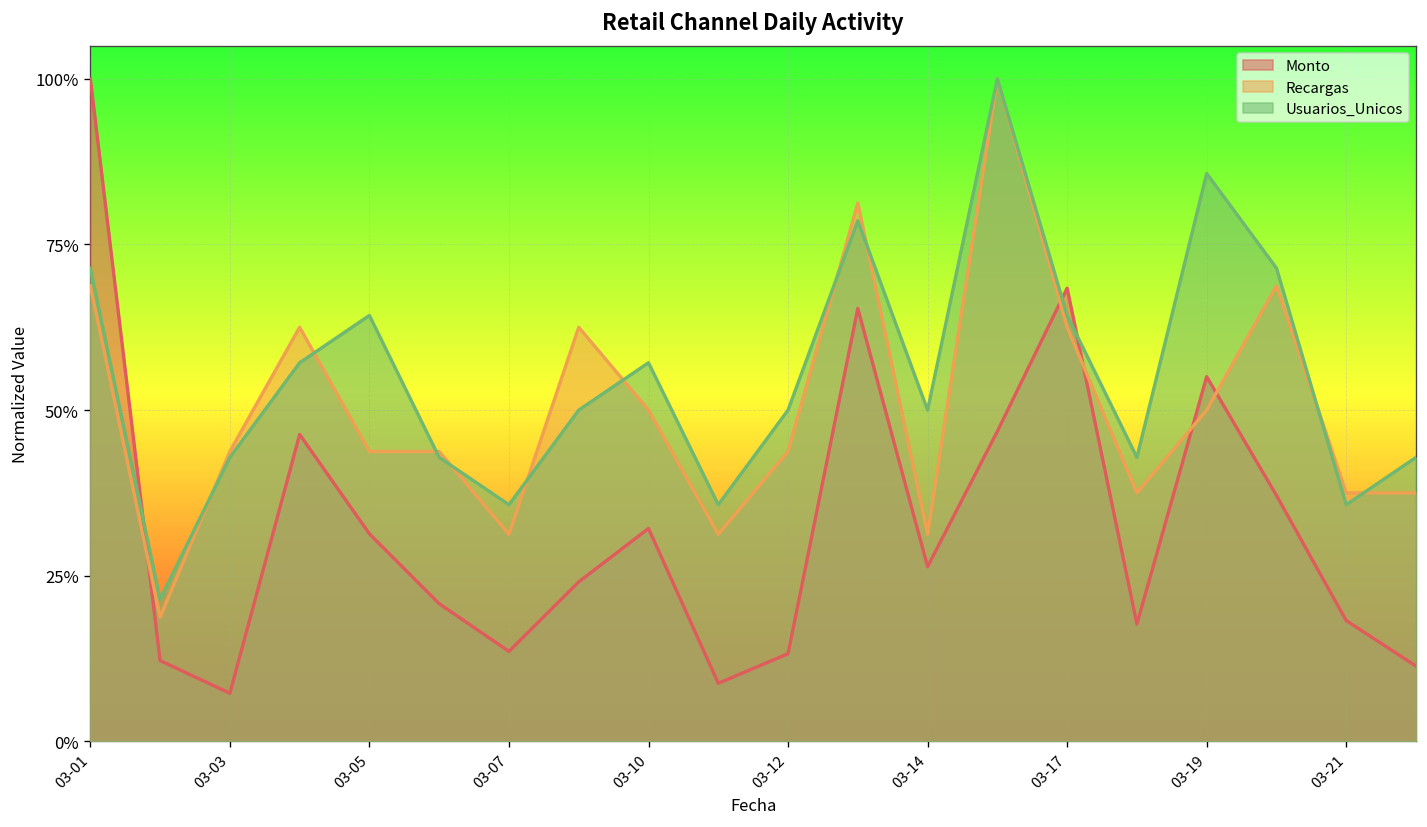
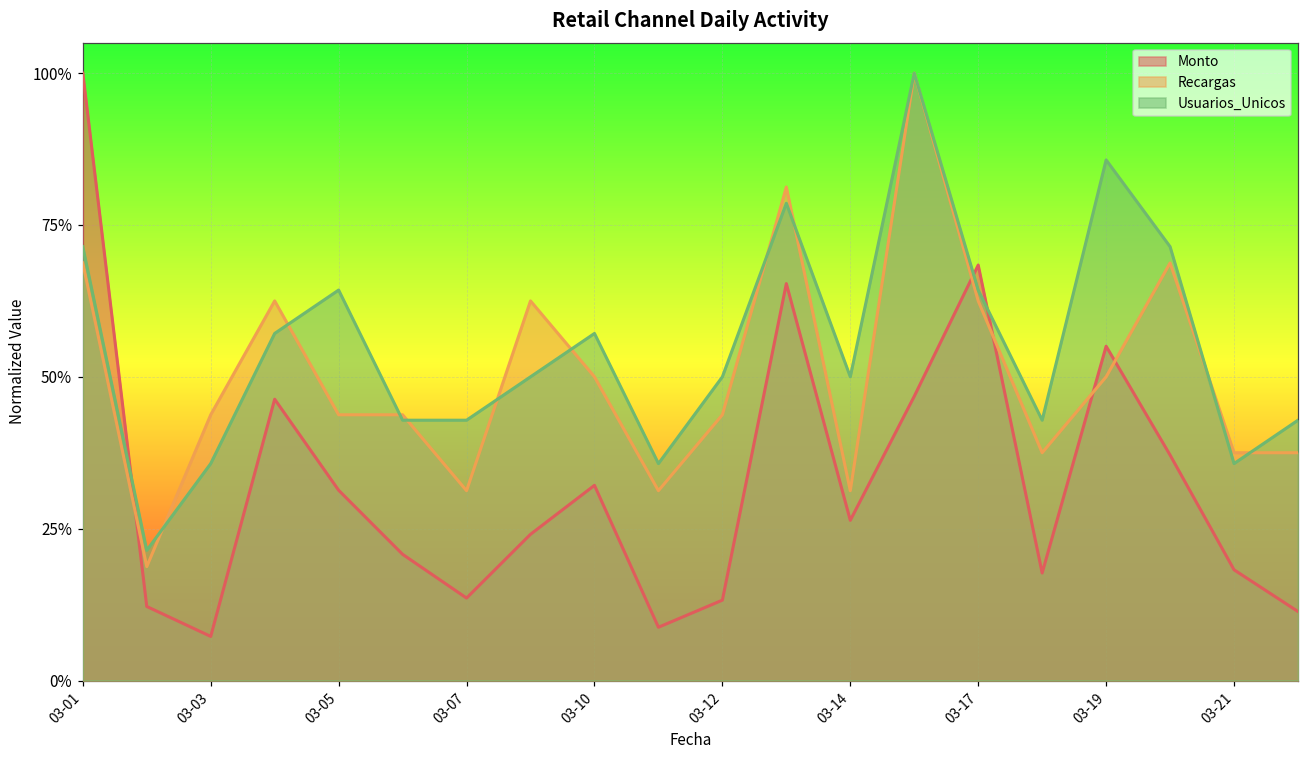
  {
    "Usuarios_Unicos": {
      "03-01": "71%",
-     "03-03": "43%",
+     "03-03": "36%",
      "03-05": "64%",
-     "03-07": "36%",
+     "03-07": "43%",
      "03-10": "57%",
      "03-12": "50%",
      "03-14": "50%",
      "03-17": "64%",
      "03-19": "86%",
      "03-21": "36%"
    }
  }
